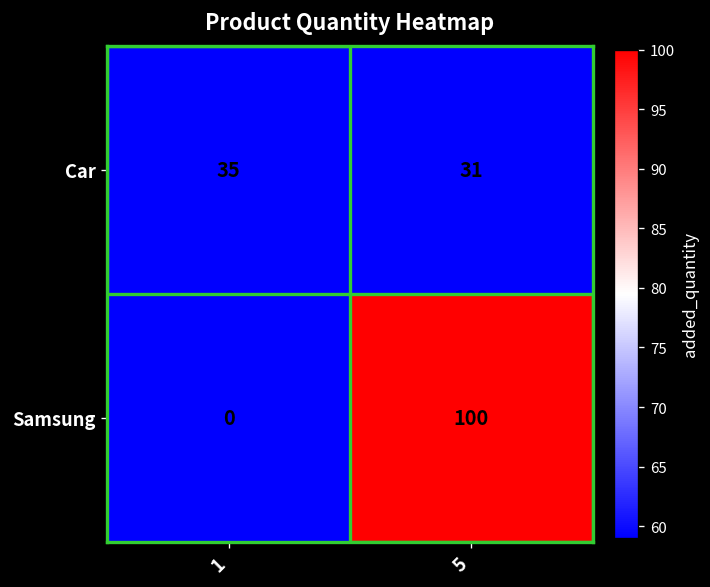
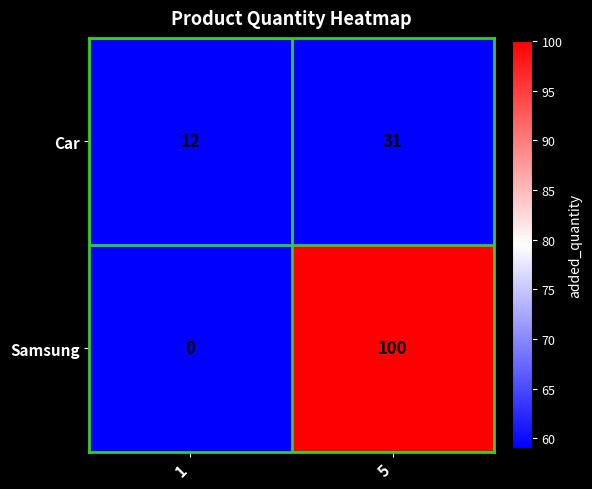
  {
    "Car": {
-     "1": 35,
+     "1": 12,
      "5": 31
    },
    "Samsung": {
      "1": 0,
      "5": 100
    }
  }
